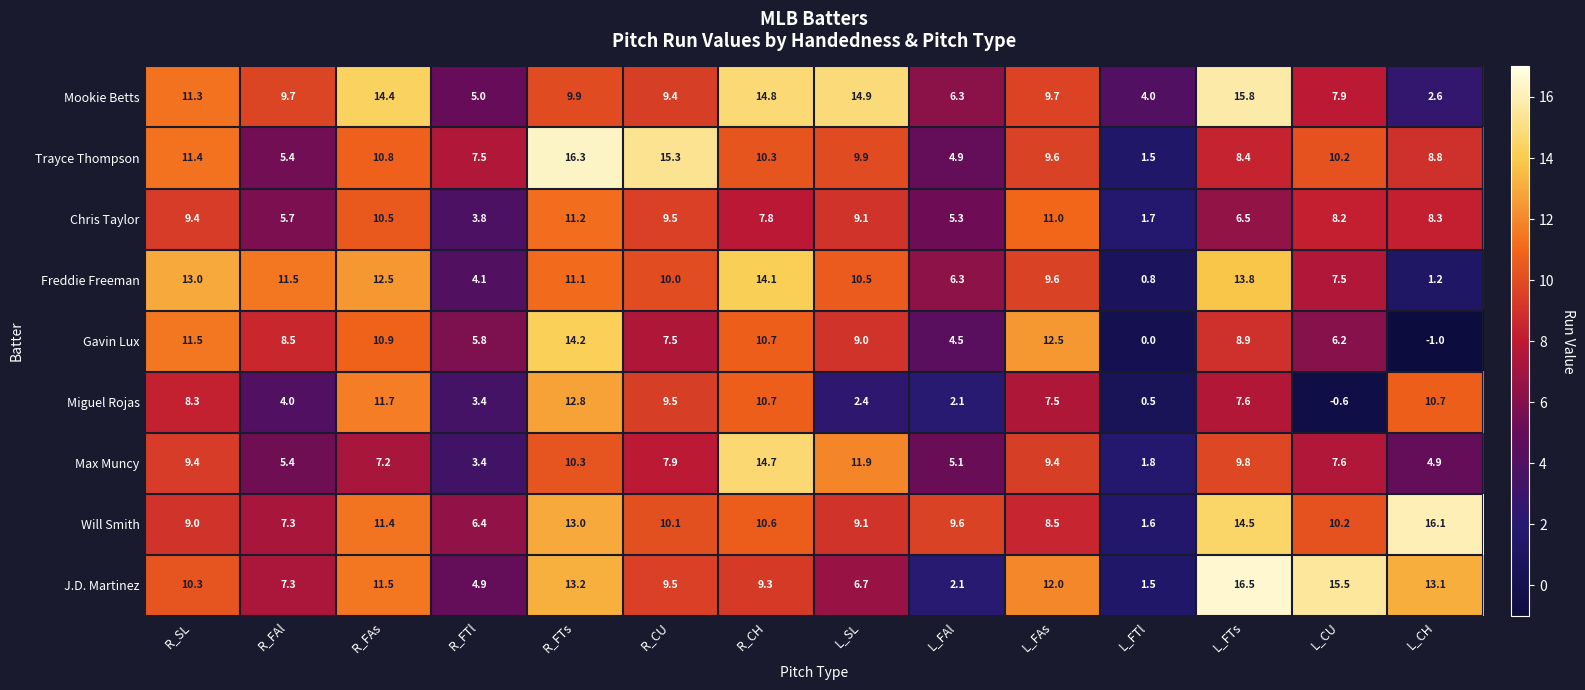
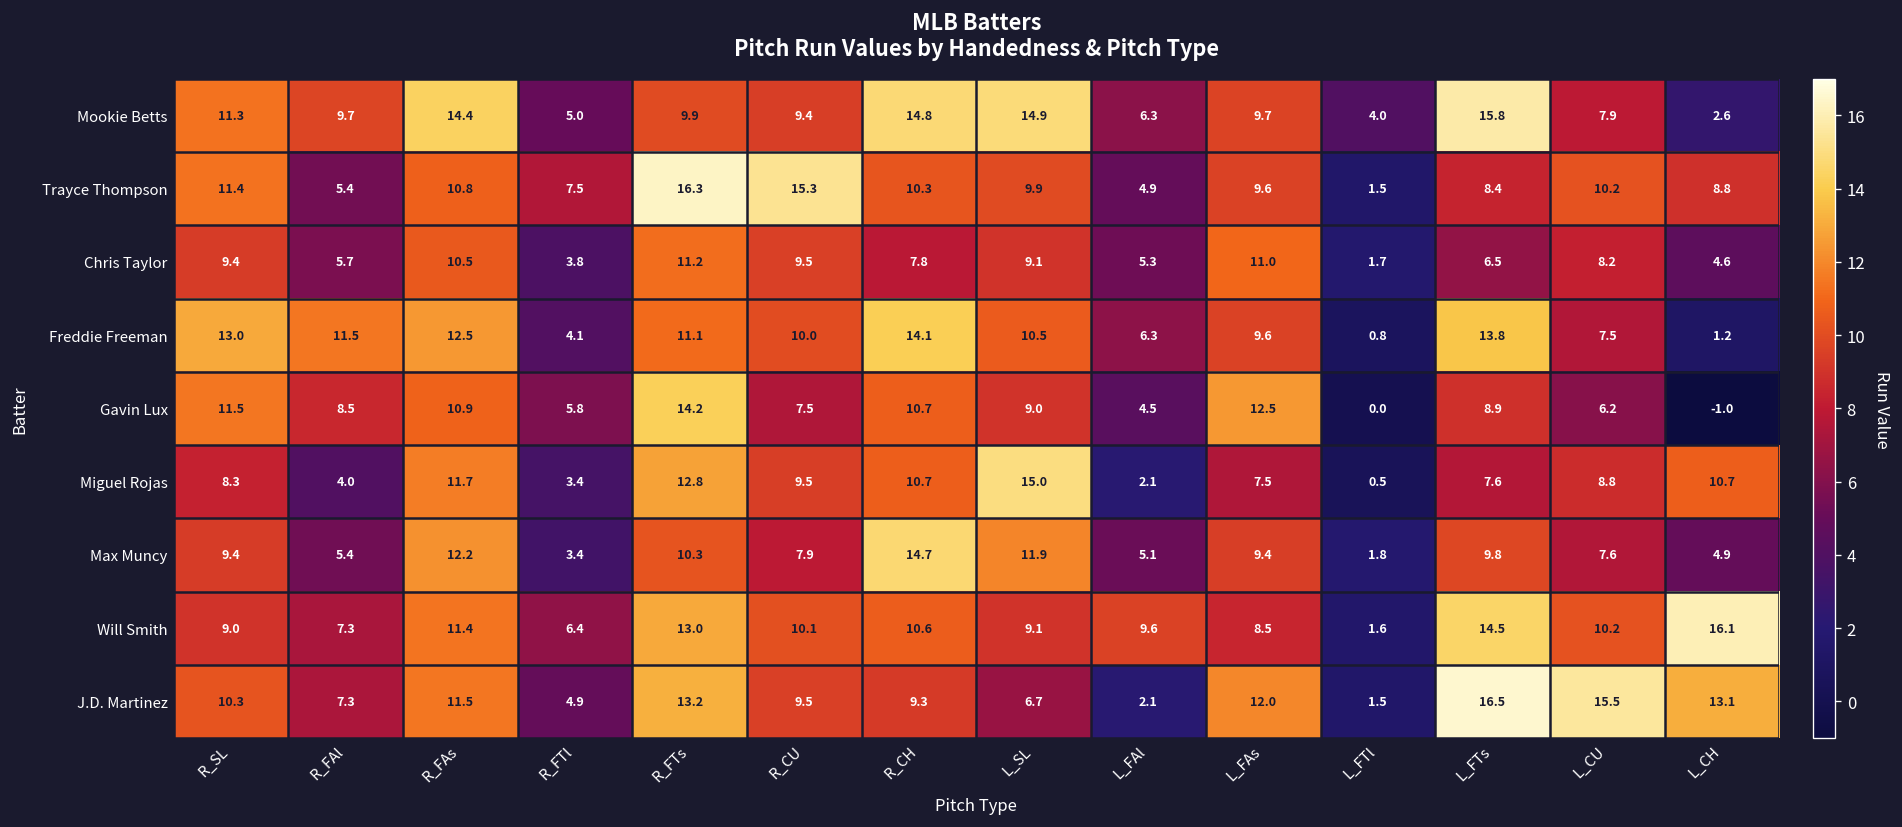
  {
    "Mookie Betts": {
      "R_SL": 11.3,
      "R_FAl": 9.7,
      "R_FAs": 14.4,
      "R_FTl": 5.0,
      "R_FTs": 9.9,
      "R_CU": 9.4,
      "R_CH": 14.8,
      "L_SL": 14.9,
      "L_FAl": 6.3,
      "L_FAs": 9.7,
      "L_FTl": 4.0,
      "L_FTs": 15.8,
      "L_CU": 7.9,
      "L_CH": 2.6
    },
    "Trayce Thompson": {
      "R_SL": 11.4,
      "R_FAl": 5.4,
      "R_FAs": 10.8,
      "R_FTl": 7.5,
      "R_FTs": 16.3,
      "R_CU": 15.3,
      "R_CH": 10.3,
      "L_SL": 9.9,
      "L_FAl": 4.9,
      "L_FAs": 9.6,
      "L_FTl": 1.5,
      "L_FTs": 8.4,
      "L_CU": 10.2,
      "L_CH": 8.8
    },
    "Chris Taylor": {
      "R_SL": 9.4,
      "R_FAl": 5.7,
      "R_FAs": 10.5,
      "R_FTl": 3.8,
      "R_FTs": 11.2,
      "R_CU": 9.5,
      "R_CH": 7.8,
      "L_SL": 9.1,
      "L_FAl": 5.3,
      "L_FAs": 11.0,
      "L_FTl": 1.7,
      "L_FTs": 6.5,
      "L_CU": 8.2,
-     "L_CH": 8.3
+     "L_CH": 4.6
    },
    "Freddie Freeman": {
      "R_SL": 13.0,
      "R_FAl": 11.5,
      "R_FAs": 12.5,
      "R_FTl": 4.1,
      "R_FTs": 11.1,
      "R_CU": 10.0,
      "R_CH": 14.1,
      "L_SL": 10.5,
      "L_FAl": 6.3,
      "L_FAs": 9.6,
      "L_FTl": 0.8,
      "L_FTs": 13.8,
      "L_CU": 7.5,
      "L_CH": 1.2
    },
    "Gavin Lux": {
      "R_SL": 11.5,
      "R_FAl": 8.5,
      "R_FAs": 10.9,
      "R_FTl": 5.8,
      "R_FTs": 14.2,
      "R_CU": 7.5,
      "R_CH": 10.7,
      "L_SL": 9.0,
      "L_FAl": 4.5,
      "L_FAs": 12.5,
      "L_FTl": 0.0,
      "L_FTs": 8.9,
      "L_CU": 6.2,
      "L_CH": -1.0
    },
    "Miguel Rojas": {
      "R_SL": 8.3,
      "R_FAl": 4.0,
      "R_FAs": 11.7,
      "R_FTl": 3.4,
      "R_FTs": 12.8,
      "R_CU": 9.5,
      "R_CH": 10.7,
-     "L_SL": 2.4,
+     "L_SL": 15.0,
      "L_FAl": 2.1,
      "L_FAs": 7.5,
      "L_FTl": 0.5,
      "L_FTs": 7.6,
-     "L_CU": -0.6,
+     "L_CU": 8.8,
      "L_CH": 10.7
    },
    "Max Muncy": {
      "R_SL": 9.4,
      "R_FAl": 5.4,
-     "R_FAs": 7.2,
+     "R_FAs": 12.2,
      "R_FTl": 3.4,
      "R_FTs": 10.3,
      "R_CU": 7.9,
      "R_CH": 14.7,
      "L_SL": 11.9,
      "L_FAl": 5.1,
      "L_FAs": 9.4,
      "L_FTl": 1.8,
      "L_FTs": 9.8,
      "L_CU": 7.6,
      "L_CH": 4.9
    },
    "Will Smith": {
      "R_SL": 9.0,
      "R_FAl": 7.3,
      "R_FAs": 11.4,
      "R_FTl": 6.4,
      "R_FTs": 13.0,
      "R_CU": 10.1,
      "R_CH": 10.6,
      "L_SL": 9.1,
      "L_FAl": 9.6,
      "L_FAs": 8.5,
      "L_FTl": 1.6,
      "L_FTs": 14.5,
      "L_CU": 10.2,
      "L_CH": 16.1
    },
    "J.D. Martinez": {
      "R_SL": 10.3,
      "R_FAl": 7.3,
      "R_FAs": 11.5,
      "R_FTl": 4.9,
      "R_FTs": 13.2,
      "R_CU": 9.5,
      "R_CH": 9.3,
      "L_SL": 6.7,
      "L_FAl": 2.1,
      "L_FAs": 12.0,
      "L_FTl": 1.5,
      "L_FTs": 16.5,
      "L_CU": 15.5,
      "L_CH": 13.1
    }
  }
